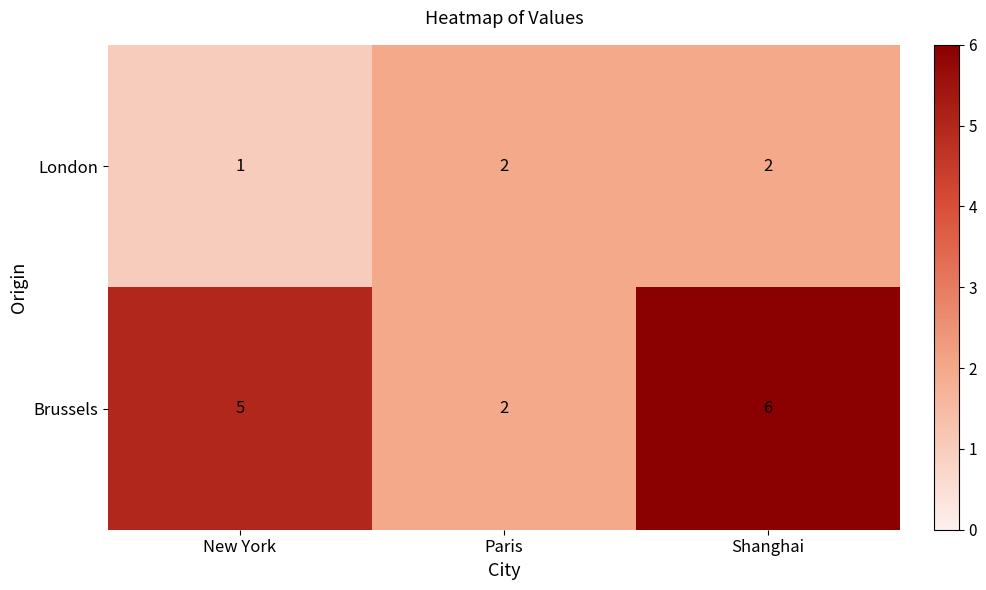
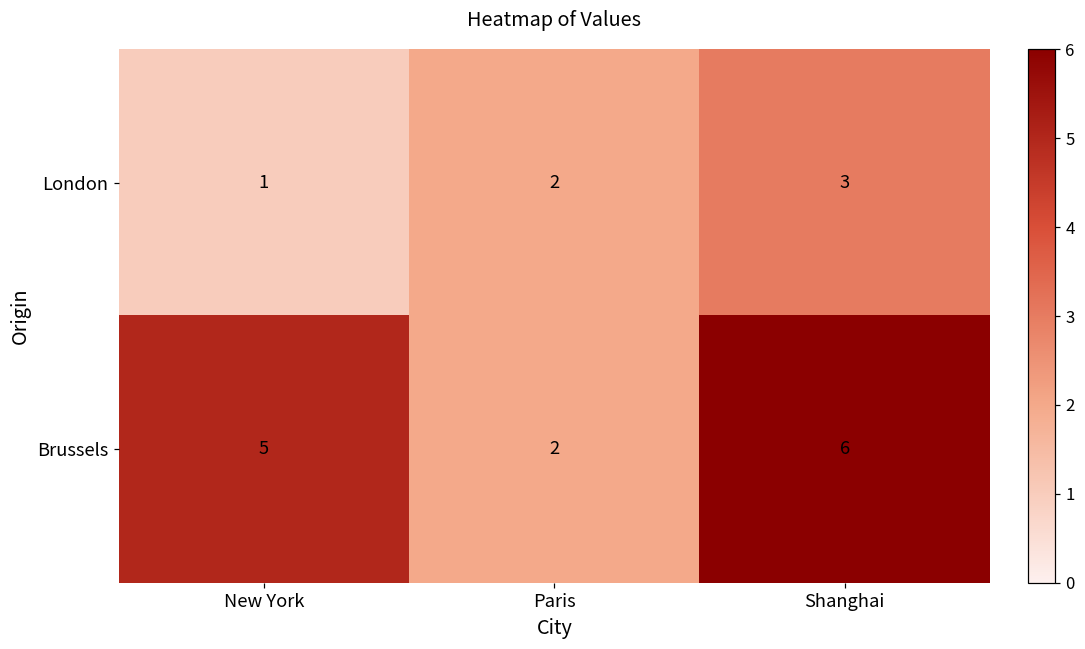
  {
    "London": {
      "New York": 1,
      "Paris": 2,
-     "Shanghai": 2
+     "Shanghai": 3
    },
    "Brussels": {
      "New York": 5,
      "Paris": 2,
      "Shanghai": 6
    }
  }
